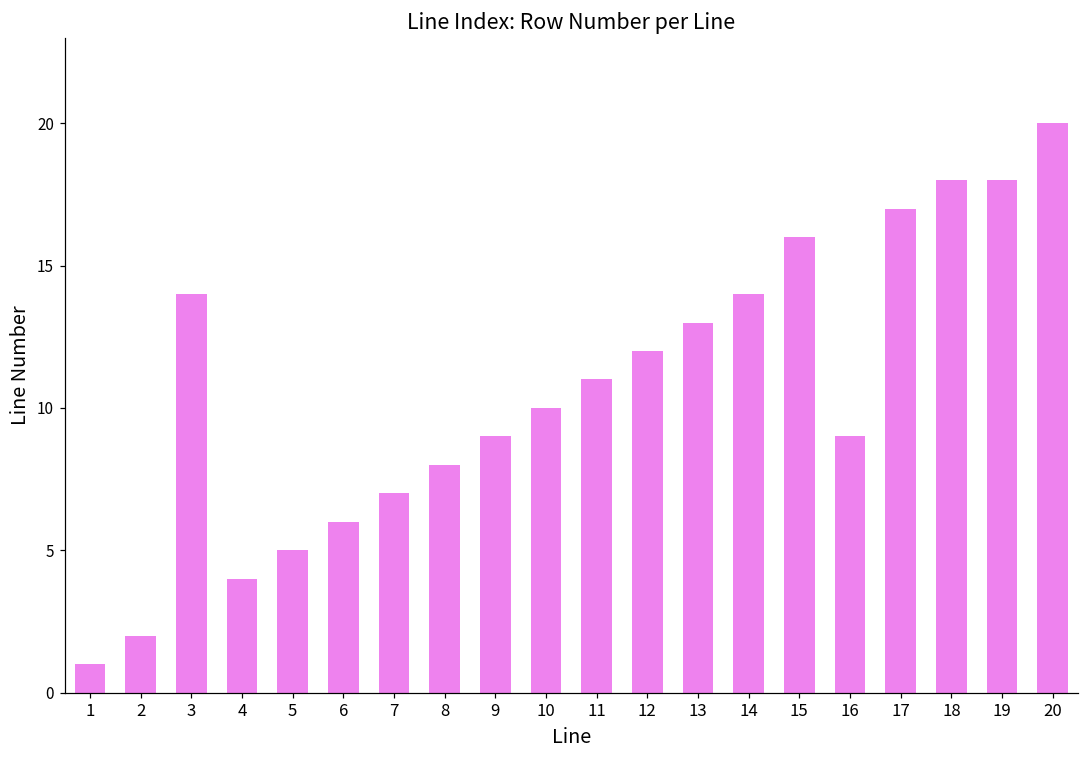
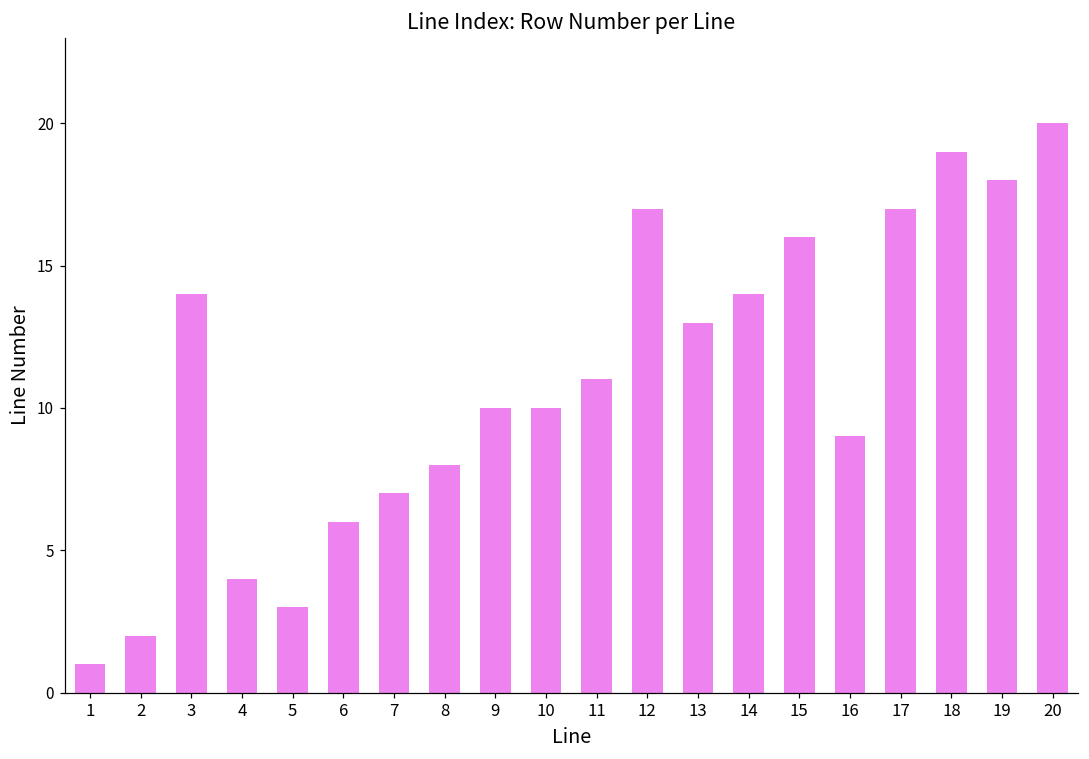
  {
    "1": 1,
    "2": 2,
    "3": 14,
    "4": 4,
-   "5": 5,
+   "5": 3,
    "6": 6,
    "7": 7,
    "8": 8,
-   "9": 9,
+   "9": 10,
    "10": 10,
    "11": 11,
-   "12": 12,
+   "12": 17,
    "13": 13,
    "14": 14,
    "15": 16,
    "16": 9,
    "17": 17,
-   "18": 18,
+   "18": 19,
    "19": 18,
    "20": 20
  }
